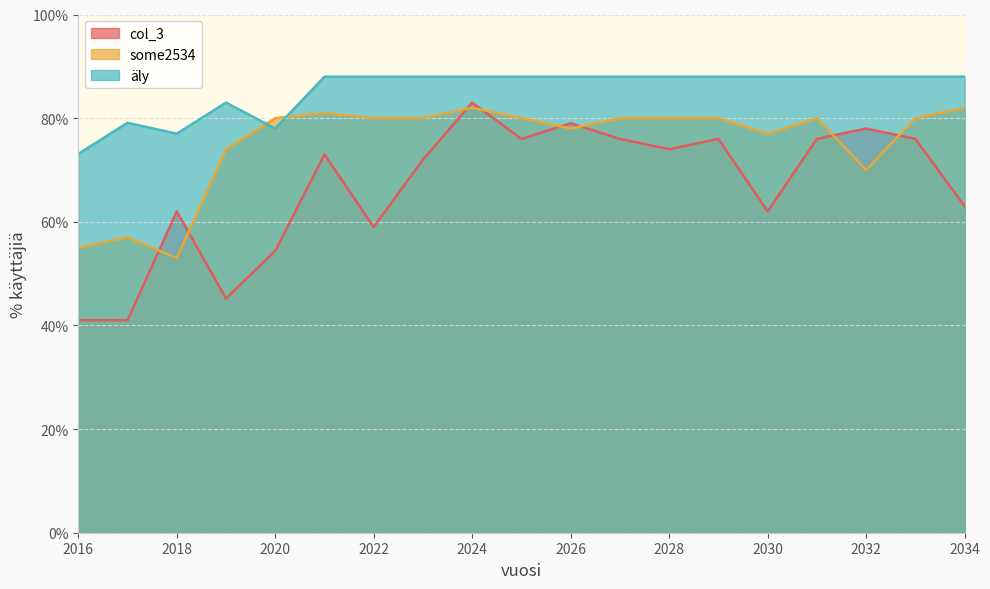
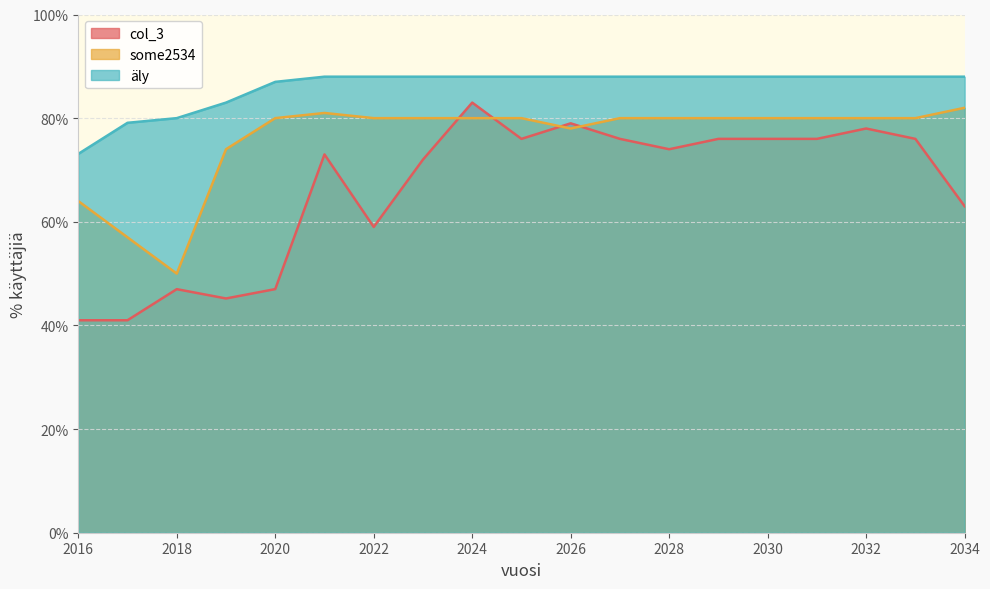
  {
    "col_3": {
      "2016": "41%",
-     "2018": "62%",
-     "2020": "54%",
+     "2018": "47%",
+     "2020": "47%",
      "2022": "59%",
      "2024": "83%",
      "2026": "79%",
      "2028": "74%",
-     "2030": "62%",
+     "2030": "76%",
      "2032": "78%",
      "2034": "63%"
    },
    "some2534": {
-     "2016": "55%",
-     "2018": "53%",
+     "2016": "64%",
+     "2018": "50%",
      "2020": "80%",
      "2022": "80%",
-     "2024": "82%",
+     "2024": "80%",
      "2026": "78%",
      "2028": "80%",
-     "2030": "77%",
-     "2032": "70%",
+     "2030": "80%",
+     "2032": "80%",
      "2034": "82%"
    },
    "äly": {
      "2016": "73%",
-     "2018": "77%",
-     "2020": "78%",
+     "2018": "80%",
+     "2020": "87%",
      "2022": "88%",
      "2024": "88%",
      "2026": "88%",
      "2028": "88%",
      "2030": "88%",
      "2032": "88%",
      "2034": "88%"
    }
  }
